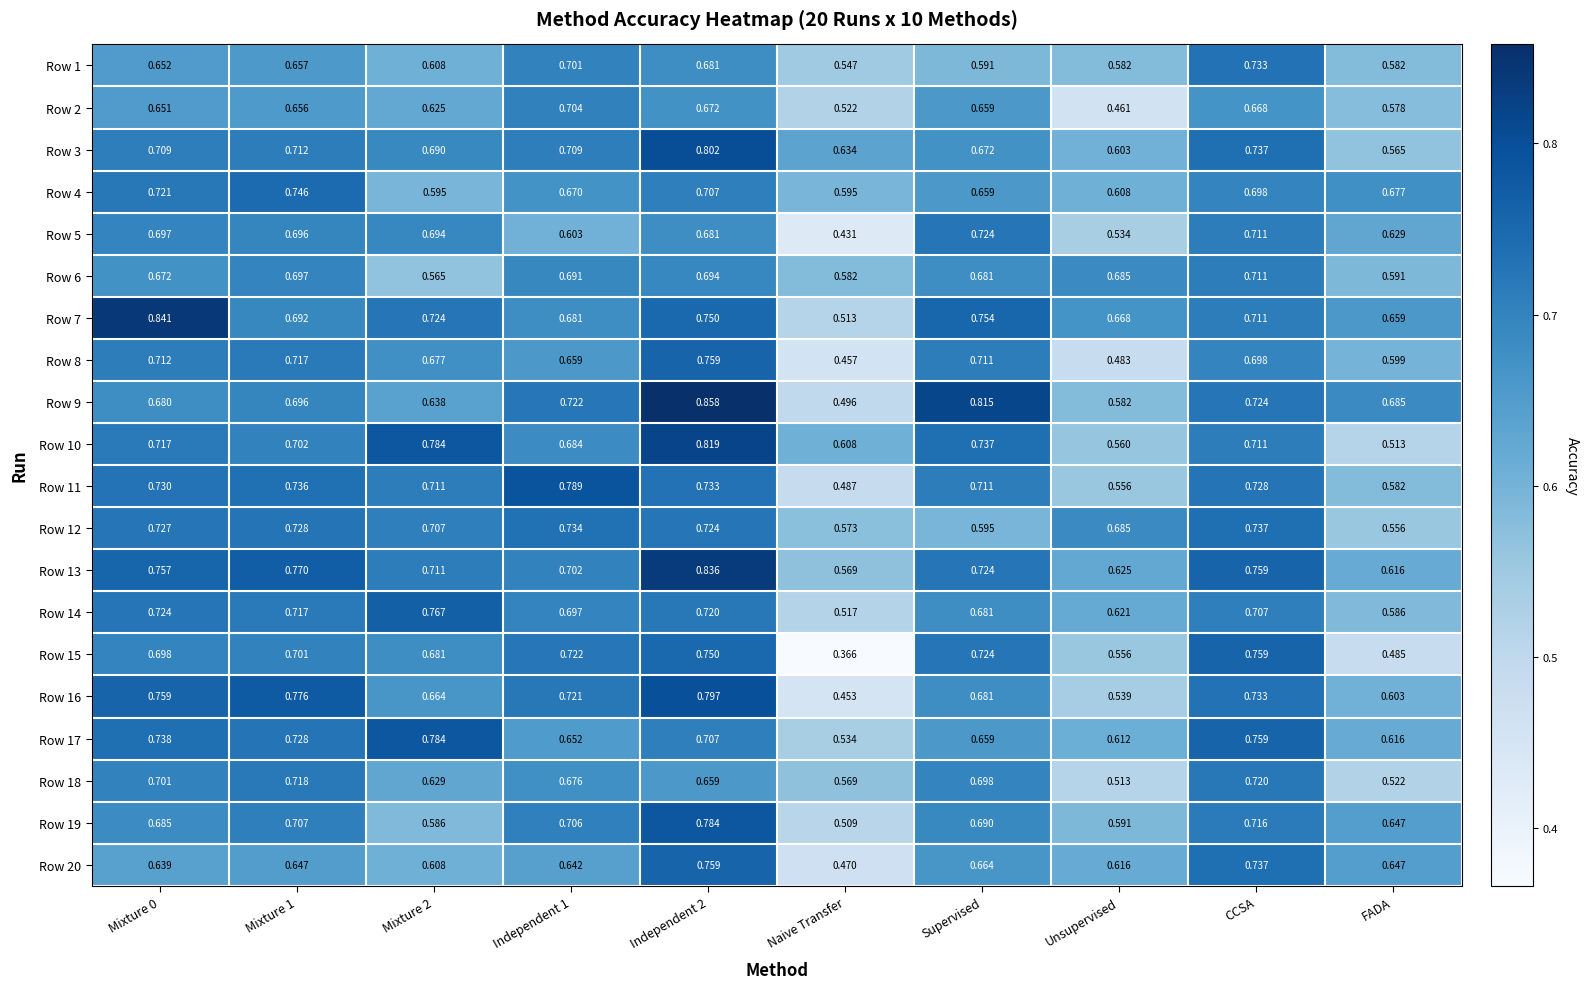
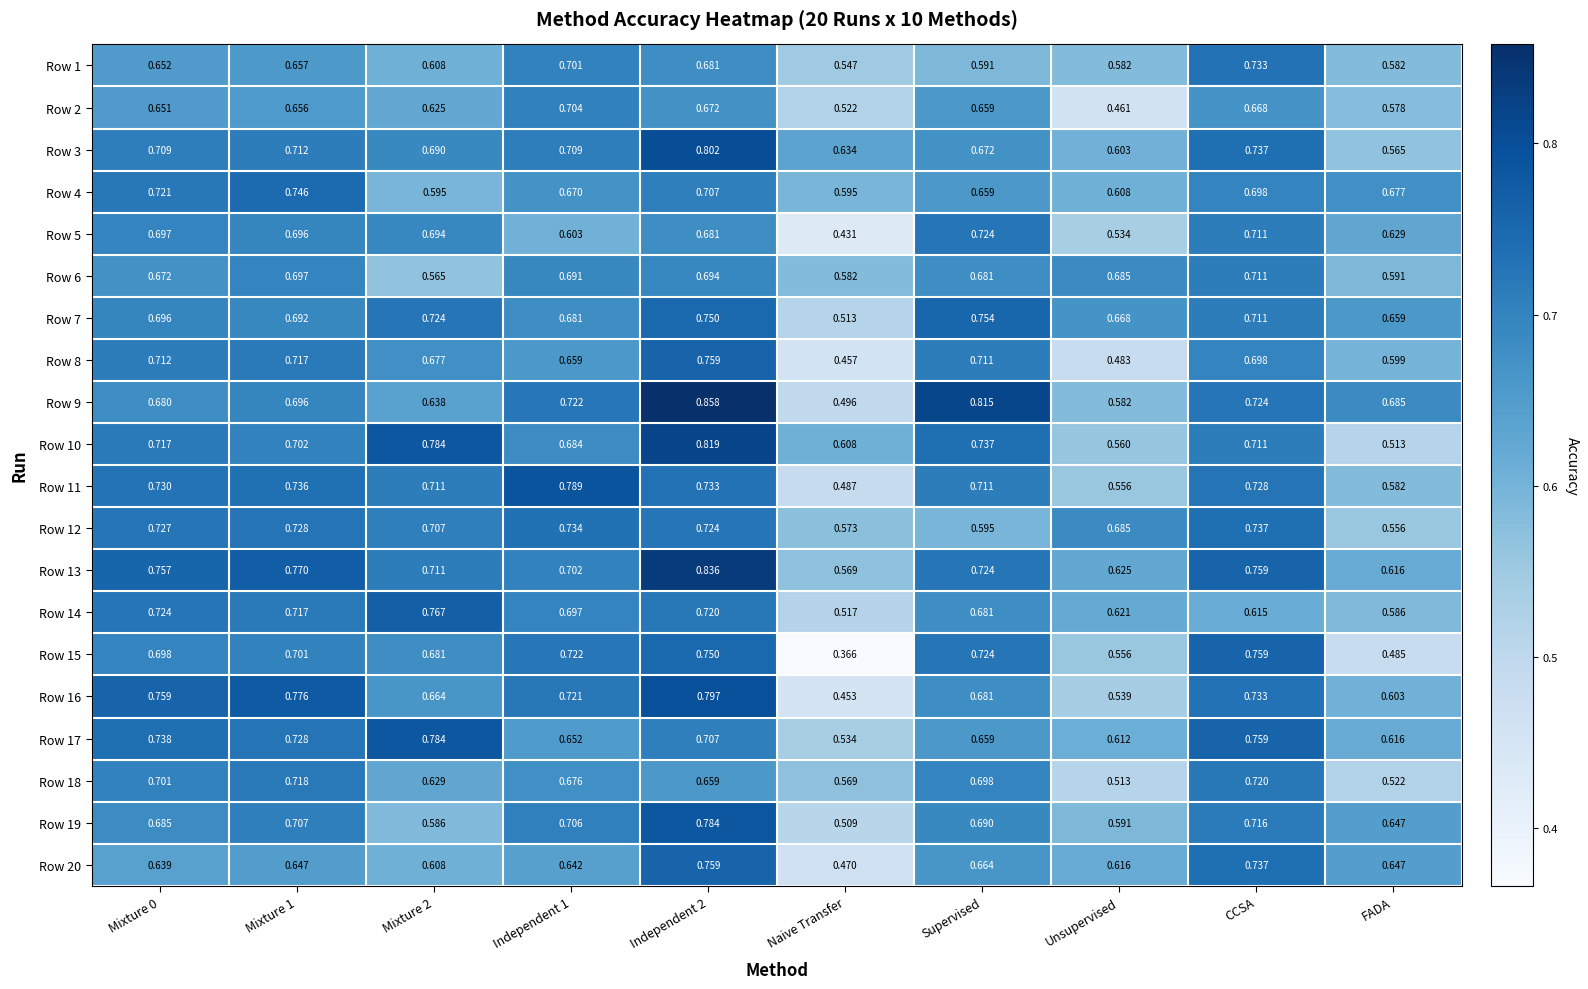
  {
    "Row 1": {
      "Mixture 0": 0.652,
      "Mixture 1": 0.657,
      "Mixture 2": 0.608,
      "Independent 1": 0.701,
      "Independent 2": 0.681,
      "Naive Transfer": 0.547,
      "Supervised": 0.591,
      "Unsupervised": 0.582,
      "CCSA": 0.733,
      "FADA": 0.582
    },
    "Row 2": {
      "Mixture 0": 0.651,
      "Mixture 1": 0.656,
      "Mixture 2": 0.625,
      "Independent 1": 0.704,
      "Independent 2": 0.672,
      "Naive Transfer": 0.522,
      "Supervised": 0.659,
      "Unsupervised": 0.461,
      "CCSA": 0.668,
      "FADA": 0.578
    },
    "Row 3": {
      "Mixture 0": 0.709,
      "Mixture 1": 0.712,
      "Mixture 2": 0.690,
      "Independent 1": 0.709,
      "Independent 2": 0.802,
      "Naive Transfer": 0.634,
      "Supervised": 0.672,
      "Unsupervised": 0.603,
      "CCSA": 0.737,
      "FADA": 0.565
    },
    "Row 4": {
      "Mixture 0": 0.721,
      "Mixture 1": 0.746,
      "Mixture 2": 0.595,
      "Independent 1": 0.670,
      "Independent 2": 0.707,
      "Naive Transfer": 0.595,
      "Supervised": 0.659,
      "Unsupervised": 0.608,
      "CCSA": 0.698,
      "FADA": 0.677
    },
    "Row 5": {
      "Mixture 0": 0.697,
      "Mixture 1": 0.696,
      "Mixture 2": 0.694,
      "Independent 1": 0.603,
      "Independent 2": 0.681,
      "Naive Transfer": 0.431,
      "Supervised": 0.724,
      "Unsupervised": 0.534,
      "CCSA": 0.711,
      "FADA": 0.629
    },
    "Row 6": {
      "Mixture 0": 0.672,
      "Mixture 1": 0.697,
      "Mixture 2": 0.565,
      "Independent 1": 0.691,
      "Independent 2": 0.694,
      "Naive Transfer": 0.582,
      "Supervised": 0.681,
      "Unsupervised": 0.685,
      "CCSA": 0.711,
      "FADA": 0.591
    },
    "Row 7": {
-     "Mixture 0": 0.841,
+     "Mixture 0": 0.696,
      "Mixture 1": 0.692,
      "Mixture 2": 0.724,
      "Independent 1": 0.681,
      "Independent 2": 0.750,
      "Naive Transfer": 0.513,
      "Supervised": 0.754,
      "Unsupervised": 0.668,
      "CCSA": 0.711,
      "FADA": 0.659
    },
    "Row 8": {
      "Mixture 0": 0.712,
      "Mixture 1": 0.717,
      "Mixture 2": 0.677,
      "Independent 1": 0.659,
      "Independent 2": 0.759,
      "Naive Transfer": 0.457,
      "Supervised": 0.711,
      "Unsupervised": 0.483,
      "CCSA": 0.698,
      "FADA": 0.599
    },
    "Row 9": {
      "Mixture 0": 0.680,
      "Mixture 1": 0.696,
      "Mixture 2": 0.638,
      "Independent 1": 0.722,
      "Independent 2": 0.858,
      "Naive Transfer": 0.496,
      "Supervised": 0.815,
      "Unsupervised": 0.582,
      "CCSA": 0.724,
      "FADA": 0.685
    },
    "Row 10": {
      "Mixture 0": 0.717,
      "Mixture 1": 0.702,
      "Mixture 2": 0.784,
      "Independent 1": 0.684,
      "Independent 2": 0.819,
      "Naive Transfer": 0.608,
      "Supervised": 0.737,
      "Unsupervised": 0.560,
      "CCSA": 0.711,
      "FADA": 0.513
    },
    "Row 11": {
      "Mixture 0": 0.730,
      "Mixture 1": 0.736,
      "Mixture 2": 0.711,
      "Independent 1": 0.789,
      "Independent 2": 0.733,
      "Naive Transfer": 0.487,
      "Supervised": 0.711,
      "Unsupervised": 0.556,
      "CCSA": 0.728,
      "FADA": 0.582
    },
    "Row 12": {
      "Mixture 0": 0.727,
      "Mixture 1": 0.728,
      "Mixture 2": 0.707,
      "Independent 1": 0.734,
      "Independent 2": 0.724,
      "Naive Transfer": 0.573,
      "Supervised": 0.595,
      "Unsupervised": 0.685,
      "CCSA": 0.737,
      "FADA": 0.556
    },
    "Row 13": {
      "Mixture 0": 0.757,
      "Mixture 1": 0.770,
      "Mixture 2": 0.711,
      "Independent 1": 0.702,
      "Independent 2": 0.836,
      "Naive Transfer": 0.569,
      "Supervised": 0.724,
      "Unsupervised": 0.625,
      "CCSA": 0.759,
      "FADA": 0.616
    },
    "Row 14": {
      "Mixture 0": 0.724,
      "Mixture 1": 0.717,
      "Mixture 2": 0.767,
      "Independent 1": 0.697,
      "Independent 2": 0.720,
      "Naive Transfer": 0.517,
      "Supervised": 0.681,
      "Unsupervised": 0.621,
-     "CCSA": 0.707,
+     "CCSA": 0.615,
      "FADA": 0.586
    },
    "Row 15": {
      "Mixture 0": 0.698,
      "Mixture 1": 0.701,
      "Mixture 2": 0.681,
      "Independent 1": 0.722,
      "Independent 2": 0.750,
      "Naive Transfer": 0.366,
      "Supervised": 0.724,
      "Unsupervised": 0.556,
      "CCSA": 0.759,
      "FADA": 0.485
    },
    "Row 16": {
      "Mixture 0": 0.759,
      "Mixture 1": 0.776,
      "Mixture 2": 0.664,
      "Independent 1": 0.721,
      "Independent 2": 0.797,
      "Naive Transfer": 0.453,
      "Supervised": 0.681,
      "Unsupervised": 0.539,
      "CCSA": 0.733,
      "FADA": 0.603
    },
    "Row 17": {
      "Mixture 0": 0.738,
      "Mixture 1": 0.728,
      "Mixture 2": 0.784,
      "Independent 1": 0.652,
      "Independent 2": 0.707,
      "Naive Transfer": 0.534,
      "Supervised": 0.659,
      "Unsupervised": 0.612,
      "CCSA": 0.759,
      "FADA": 0.616
    },
    "Row 18": {
      "Mixture 0": 0.701,
      "Mixture 1": 0.718,
      "Mixture 2": 0.629,
      "Independent 1": 0.676,
      "Independent 2": 0.659,
      "Naive Transfer": 0.569,
      "Supervised": 0.698,
      "Unsupervised": 0.513,
      "CCSA": 0.720,
      "FADA": 0.522
    },
    "Row 19": {
      "Mixture 0": 0.685,
      "Mixture 1": 0.707,
      "Mixture 2": 0.586,
      "Independent 1": 0.706,
      "Independent 2": 0.784,
      "Naive Transfer": 0.509,
      "Supervised": 0.690,
      "Unsupervised": 0.591,
      "CCSA": 0.716,
      "FADA": 0.647
    },
    "Row 20": {
      "Mixture 0": 0.639,
      "Mixture 1": 0.647,
      "Mixture 2": 0.608,
      "Independent 1": 0.642,
      "Independent 2": 0.759,
      "Naive Transfer": 0.470,
      "Supervised": 0.664,
      "Unsupervised": 0.616,
      "CCSA": 0.737,
      "FADA": 0.647
    }
  }
